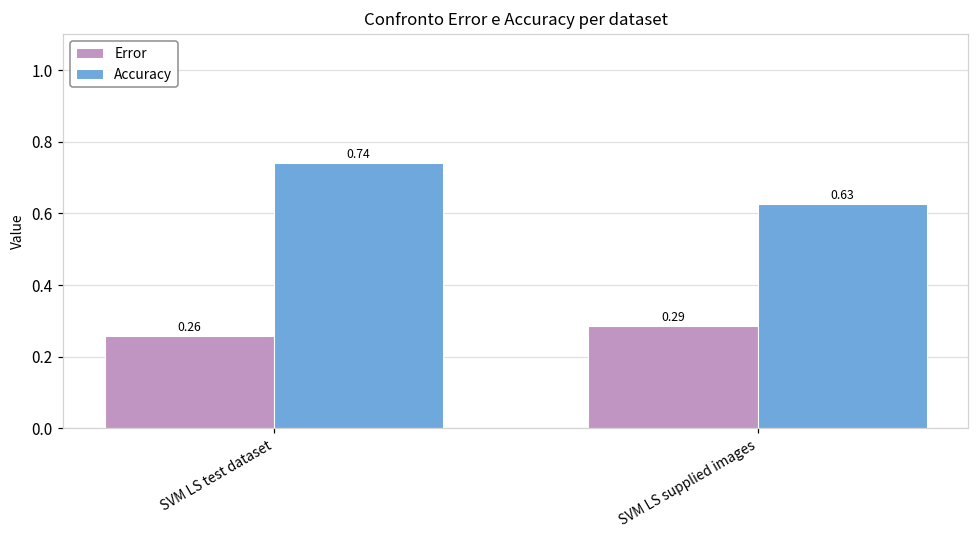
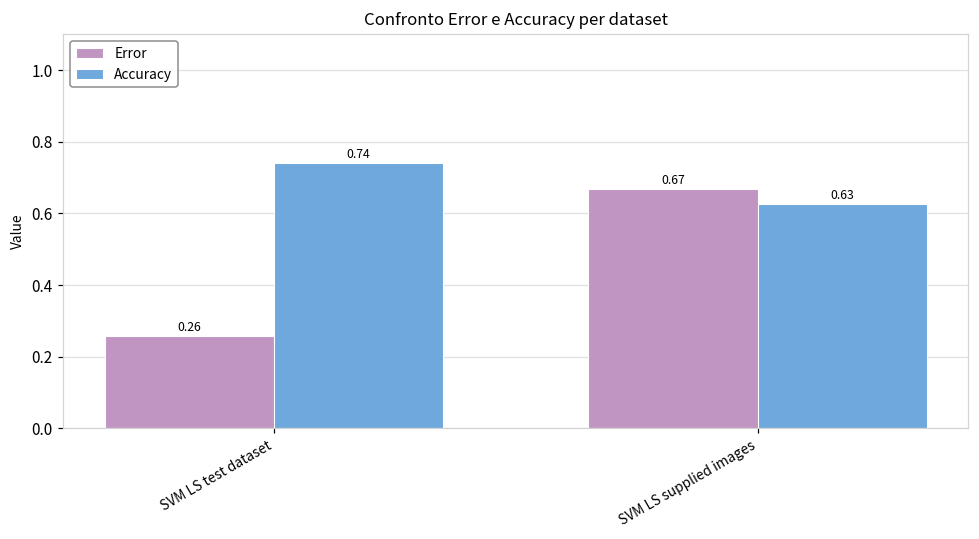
  {
    "Error": {
      "SVM LS test dataset": 0.26,
-     "SVM LS supplied images": 0.29
+     "SVM LS supplied images": 0.67
    },
    "Accuracy": {
      "SVM LS test dataset": 0.74,
      "SVM LS supplied images": 0.63
    }
  }
